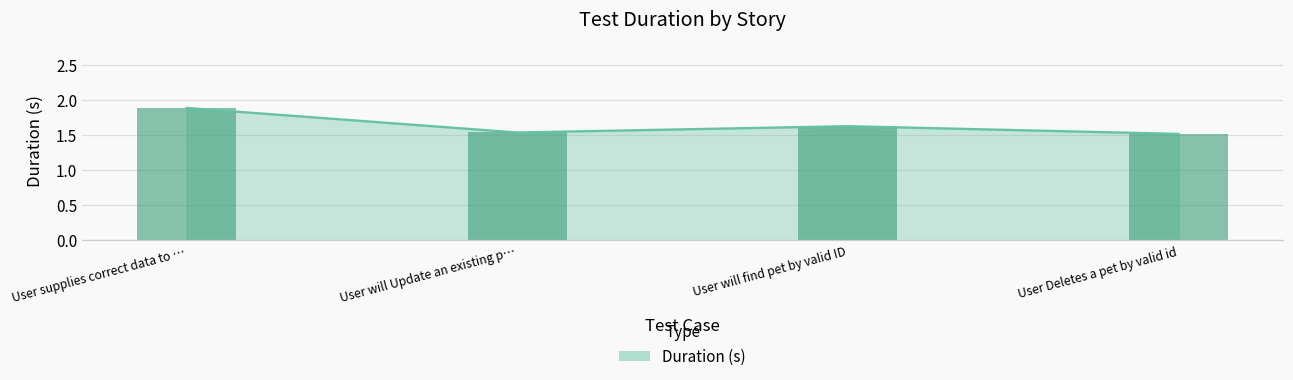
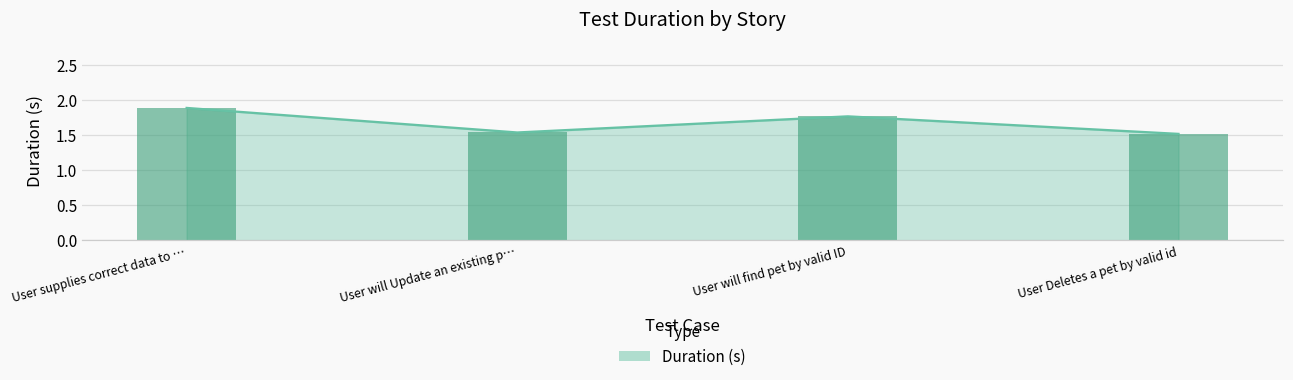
  {
    "User supplies correct data to …": 1.9,
    "User will Update an existing p…": 1.5,
-   "User will find pet by valid ID": 1.6,
+   "User will find pet by valid ID": 1.8,
    "User Deletes a pet by valid id": 1.5
  }
